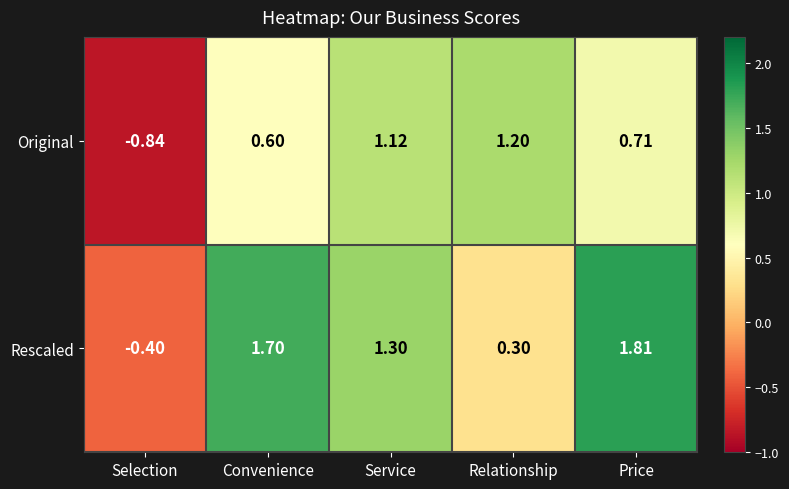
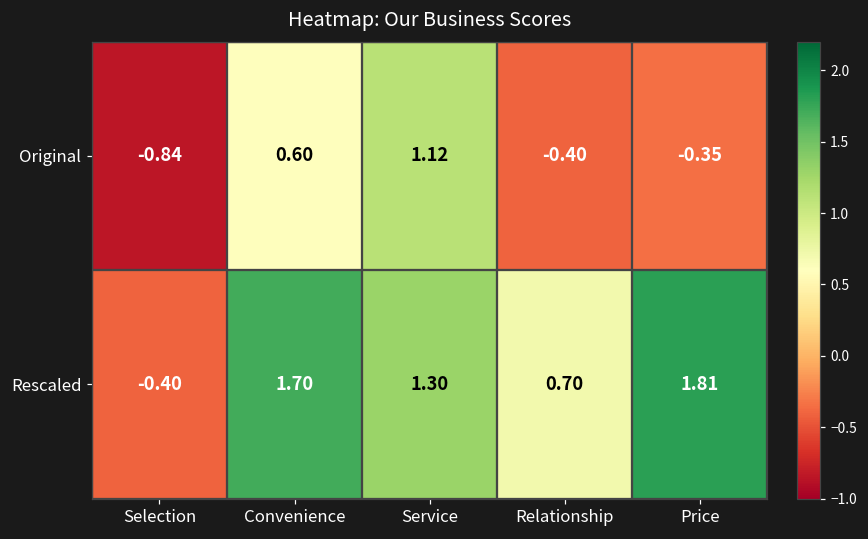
  {
    "Original": {
      "Selection": -0.84,
      "Convenience": 0.60,
      "Service": 1.12,
-     "Relationship": 1.20,
-     "Price": 0.71
+     "Relationship": -0.40,
+     "Price": -0.35
    },
    "Rescaled": {
      "Selection": -0.40,
      "Convenience": 1.70,
      "Service": 1.30,
-     "Relationship": 0.30,
+     "Relationship": 0.70,
      "Price": 1.81
    }
  }
